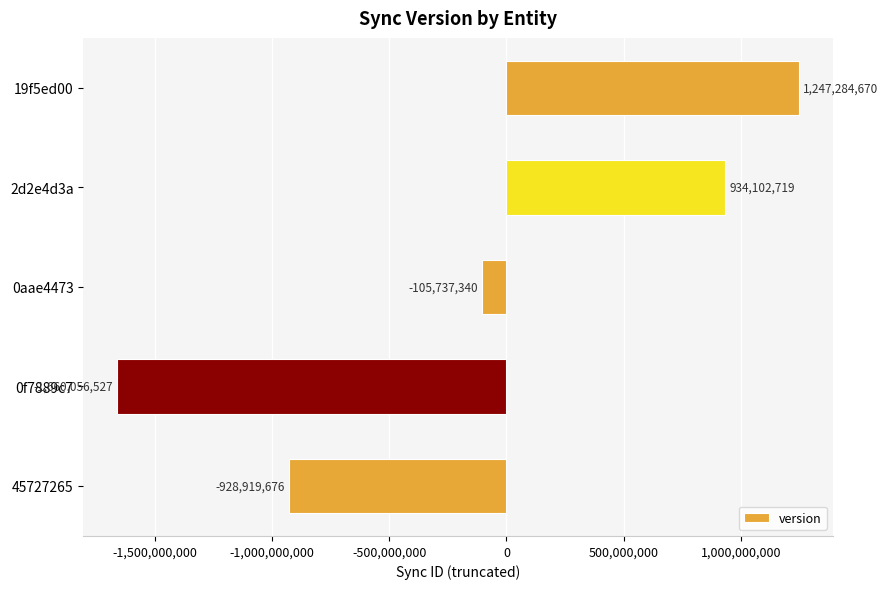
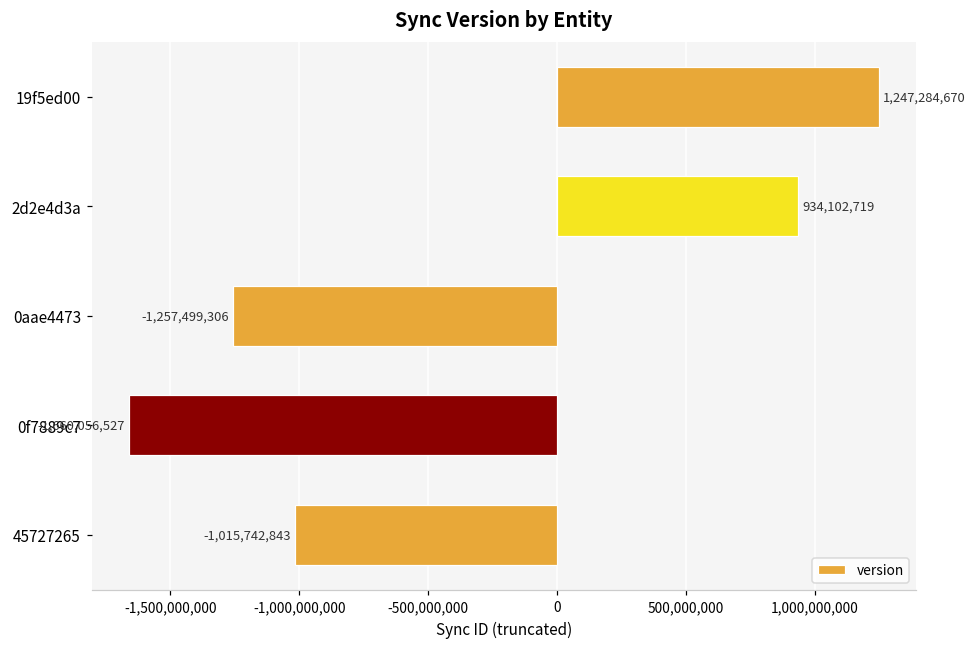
  {
    "19f5ed00": "1,247,284,670",
    "2d2e4d3a": "934,102,719",
-   "0aae4473": "-105,737,340",
+   "0aae4473": "-1,257,499,306",
    "0f7889c7": "-1,660,056,527",
-   "45727265": "-928,919,676"
+   "45727265": "-1,015,742,843"
  }
